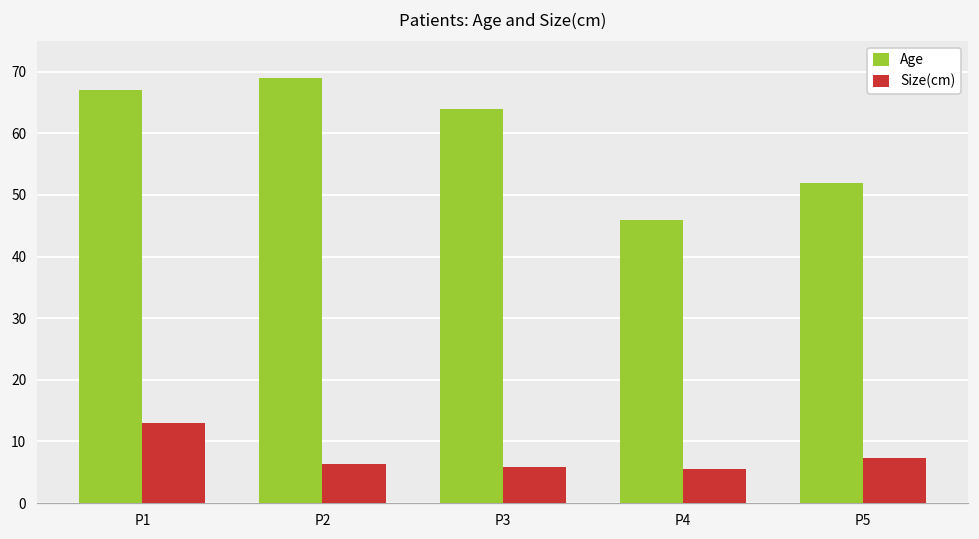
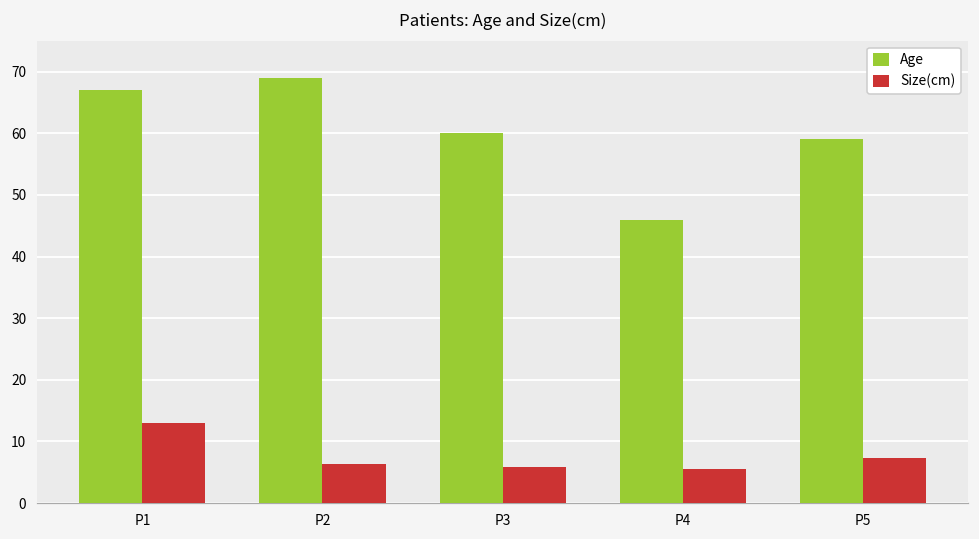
  {
    "Age": {
      "P1": 67,
      "P2": 69,
-     "P3": 64,
+     "P3": 60,
      "P4": 46,
-     "P5": 52
+     "P5": 59
    },
    "Size(cm)": {
      "P1": 13,
      "P2": 6,
      "P3": 6,
      "P4": 6,
      "P5": 7
    }
  }
